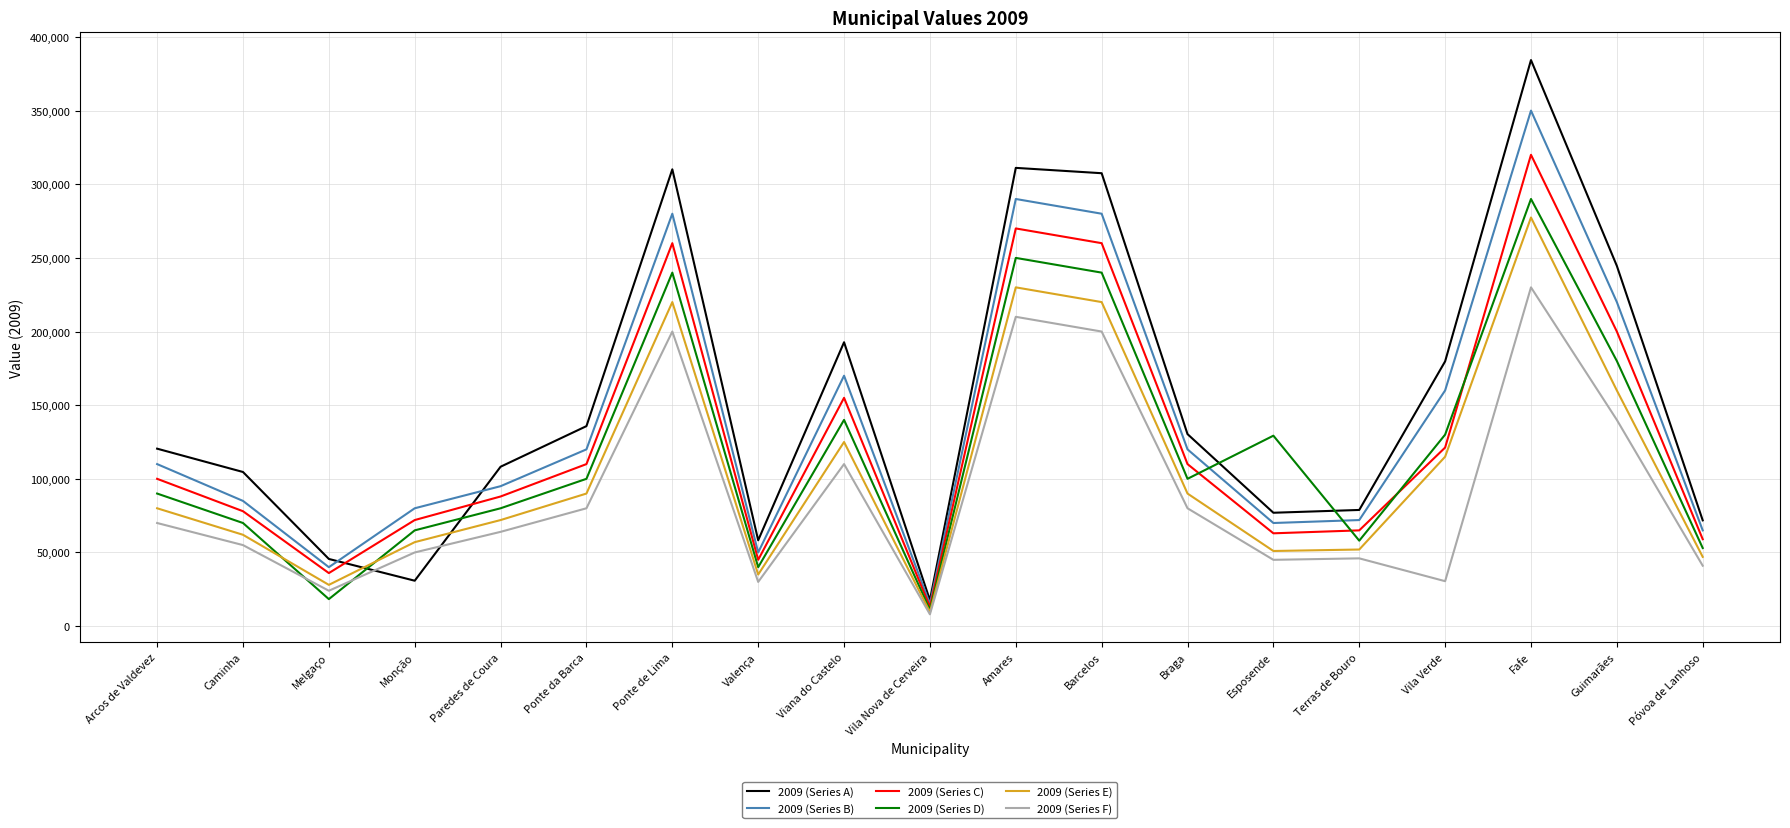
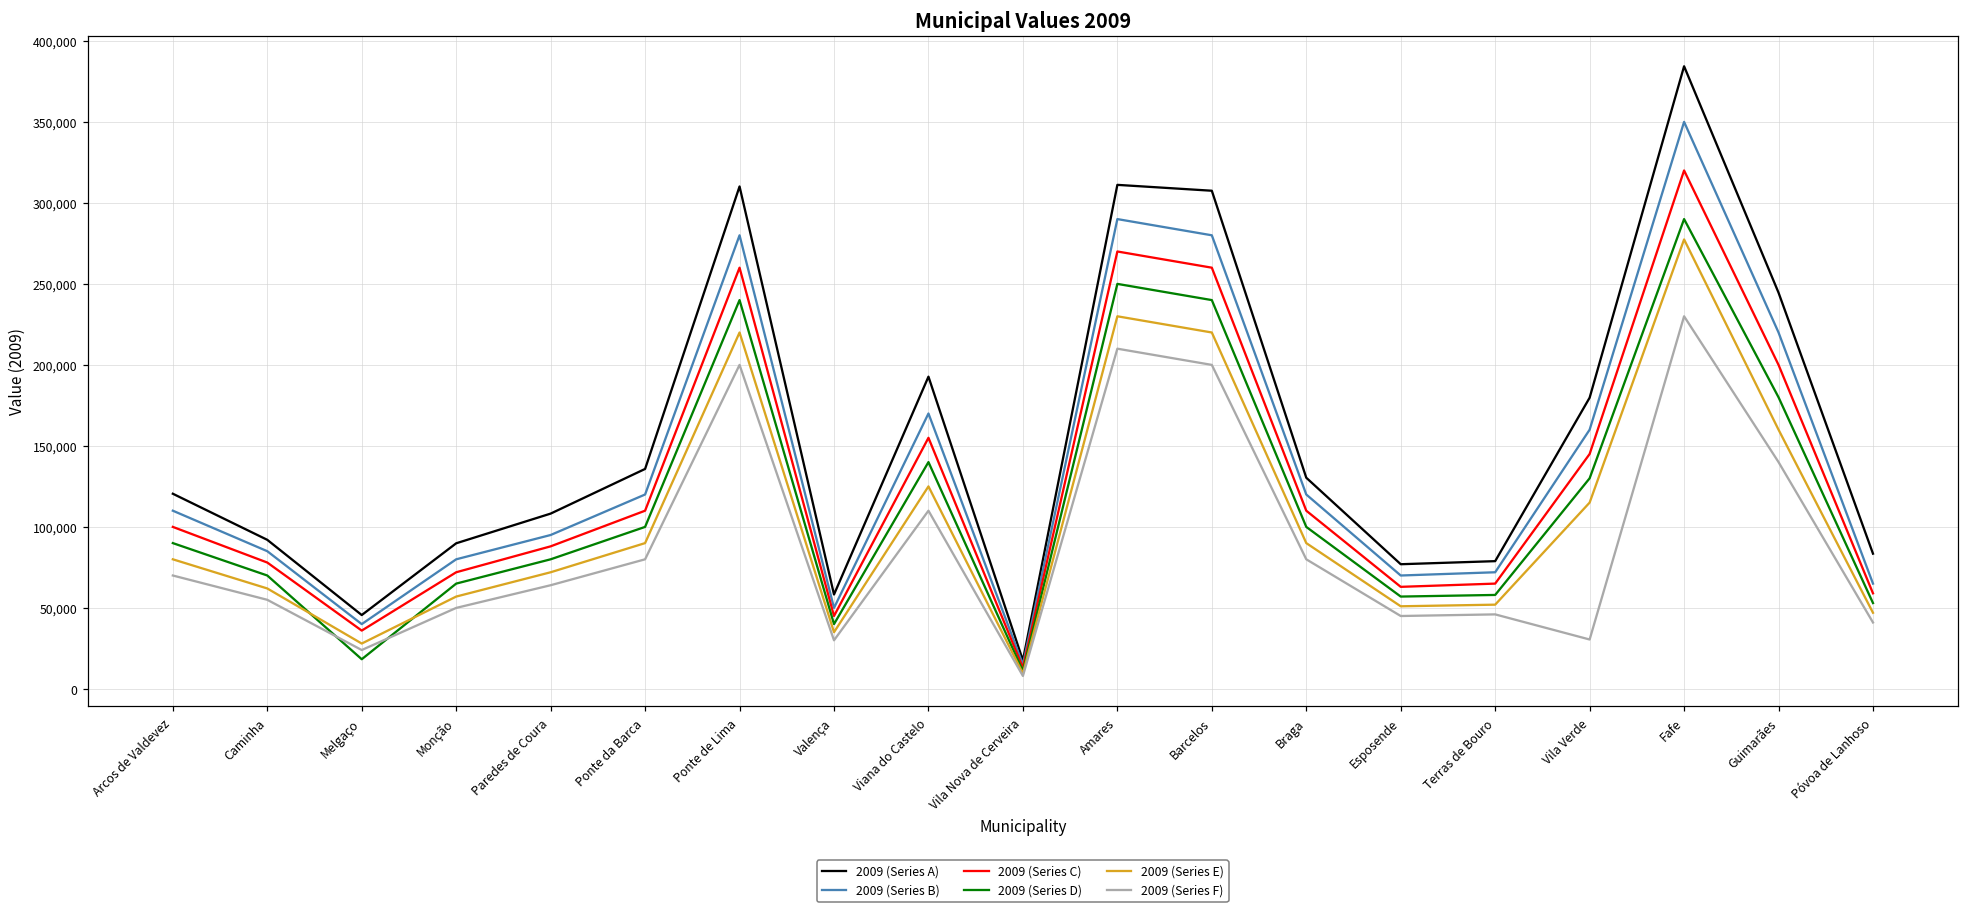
  {
    "2009 (Series A)": {
      "Arcos de Valdevez": "120,000",
-     "Caminha": "105,000",
+     "Caminha": "92,000",
      "Melgaço": "46,000",
-     "Monção": "31,000",
+     "Monção": "90,000",
      "Paredes de Coura": "108,000",
      "Ponte da Barca": "136,000",
      "Ponte de Lima": "310,000",
      "Valença": "58,000",
      "Viana do Castelo": "193,000",
      "Vila Nova de Cerveira": "18,000",
      "Amares": "311,000",
      "Barcelos": "308,000",
      "Braga": "130,000",
      "Esposende": "77,000",
      "Terras de Bouro": "79,000",
      "Vila Verde": "180,000",
      "Fafe": "384,000",
      "Guimarães": "245,000",
-     "Póvoa de Lanhoso": "72,000"
+     "Póvoa de Lanhoso": "83,000"
    },
    "2009 (Series B)": {
      "Arcos de Valdevez": "110,000",
      "Caminha": "85,000",
      "Melgaço": "40,000",
      "Monção": "80,000",
      "Paredes de Coura": "95,000",
      "Ponte da Barca": "120,000",
      "Ponte de Lima": "280,000",
      "Valença": "50,000",
      "Viana do Castelo": "170,000",
      "Vila Nova de Cerveira": "15,000",
      "Amares": "290,000",
      "Barcelos": "280,000",
      "Braga": "120,000",
      "Esposende": "70,000",
      "Terras de Bouro": "72,000",
      "Vila Verde": "160,000",
      "Fafe": "350,000",
      "Guimarães": "220,000",
      "Póvoa de Lanhoso": "65,000"
    },
    "2009 (Series C)": {
      "Arcos de Valdevez": "100,000",
      "Caminha": "78,000",
      "Melgaço": "36,000",
      "Monção": "72,000",
      "Paredes de Coura": "88,000",
      "Ponte da Barca": "110,000",
      "Ponte de Lima": "260,000",
      "Valença": "45,000",
      "Viana do Castelo": "155,000",
      "Vila Nova de Cerveira": "13,000",
      "Amares": "270,000",
      "Barcelos": "260,000",
      "Braga": "110,000",
      "Esposende": "63,000",
      "Terras de Bouro": "65,000",
-     "Vila Verde": "121,000",
+     "Vila Verde": "145,000",
      "Fafe": "320,000",
      "Guimarães": "200,000",
      "Póvoa de Lanhoso": "59,000"
    },
    "2009 (Series D)": {
      "Arcos de Valdevez": "90,000",
      "Caminha": "70,000",
      "Melgaço": "18,000",
      "Monção": "65,000",
      "Paredes de Coura": "80,000",
      "Ponte da Barca": "100,000",
      "Ponte de Lima": "240,000",
      "Valença": "40,000",
      "Viana do Castelo": "140,000",
      "Amares": "250,000",
      "Barcelos": "240,000",
      "Braga": "100,000",
-     "Esposende": "129,000",
+     "Esposende": "57,000",
      "Terras de Bouro": "58,000",
      "Vila Verde": "130,000",
      "Fafe": "290,000",
      "Guimarães": "180,000",
      "Póvoa de Lanhoso": "53,000"
    },
    "2009 (Series E)": {
      "Arcos de Valdevez": "80,000",
      "Caminha": "62,000",
      "Melgaço": "28,000",
      "Monção": "57,000",
      "Paredes de Coura": "72,000",
      "Ponte da Barca": "90,000",
      "Ponte de Lima": "220,000",
      "Valença": "35,000",
      "Viana do Castelo": "125,000",
      "Amares": "230,000",
      "Barcelos": "220,000",
      "Braga": "90,000",
      "Esposende": "51,000",
      "Terras de Bouro": "52,000",
      "Vila Verde": "115,000",
      "Fafe": "277,000",
      "Guimarães": "160,000",
      "Póvoa de Lanhoso": "47,000"
    },
    "2009 (Series F)": {
      "Arcos de Valdevez": "70,000",
      "Caminha": "55,000",
      "Melgaço": "24,000",
      "Monção": "50,000",
      "Paredes de Coura": "64,000",
      "Ponte da Barca": "80,000",
      "Ponte de Lima": "200,000",
      "Valença": "30,000",
      "Viana do Castelo": "110,000",
      "Amares": "210,000",
      "Barcelos": "200,000",
      "Braga": "80,000",
      "Esposende": "45,000",
      "Terras de Bouro": "46,000",
      "Vila Verde": "30,000",
      "Fafe": "230,000",
      "Guimarães": "140,000",
      "Póvoa de Lanhoso": "41,000"
    }
  }
